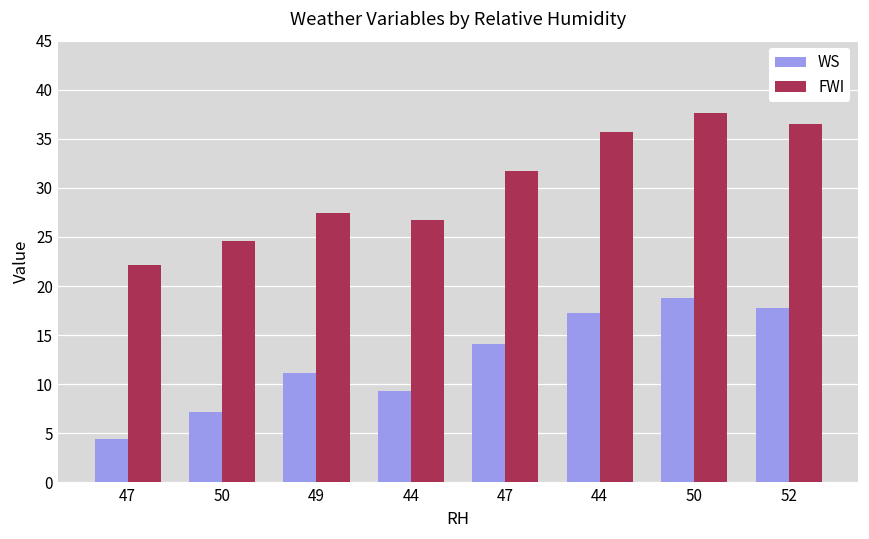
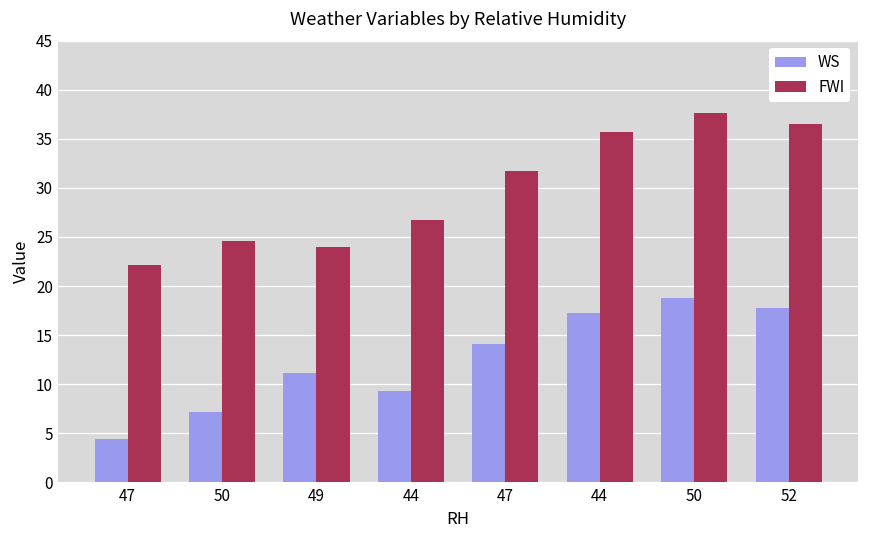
  {
    "WS": {
      "49": 11,
      "52": 18
    },
    "FWI": {
-     "49": 27,
+     "49": 24,
      "52": 37
    }
  }
